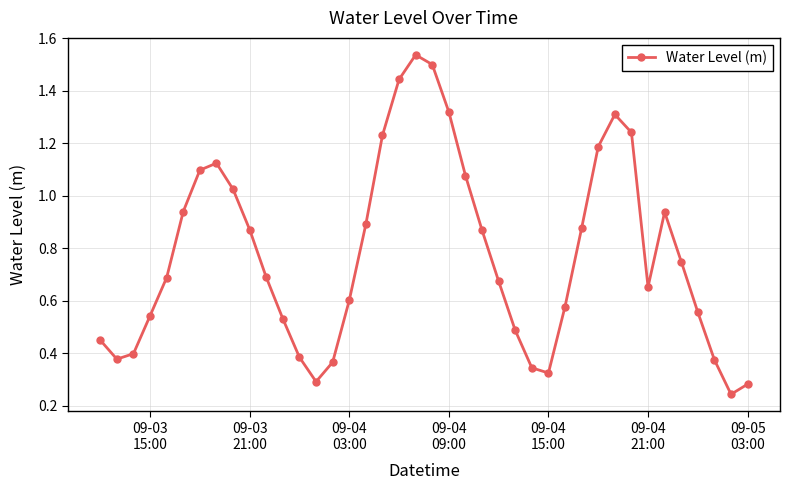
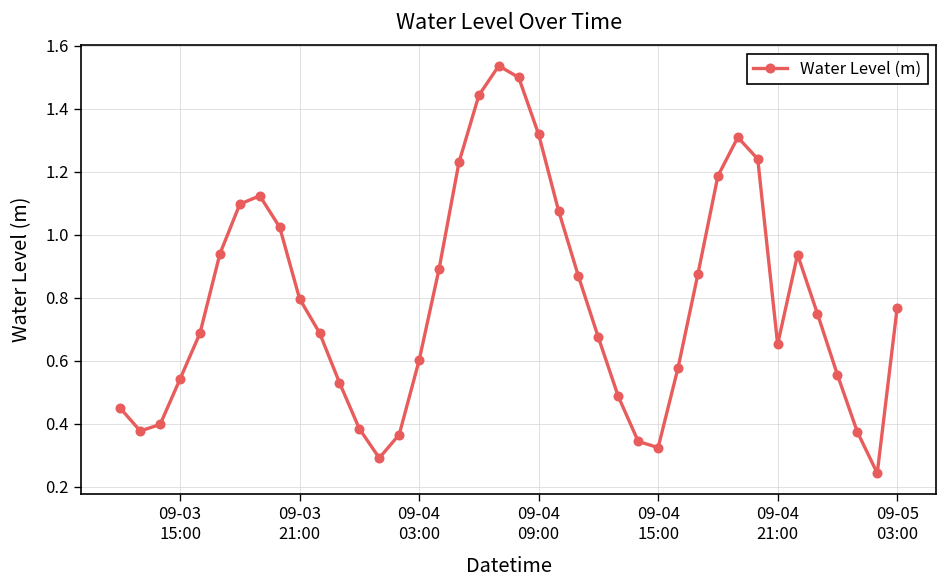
  {
    "09-03 15:00": 0.54,
-   "09-03 21:00": 0.87,
+   "09-03 21:00": 0.80,
    "09-04 03:00": 0.60,
    "09-04 09:00": 1.32,
    "09-04 15:00": 0.32,
    "09-04 21:00": 0.65,
-   "09-05 03:00": 0.28
+   "09-05 03:00": 0.77
  }
